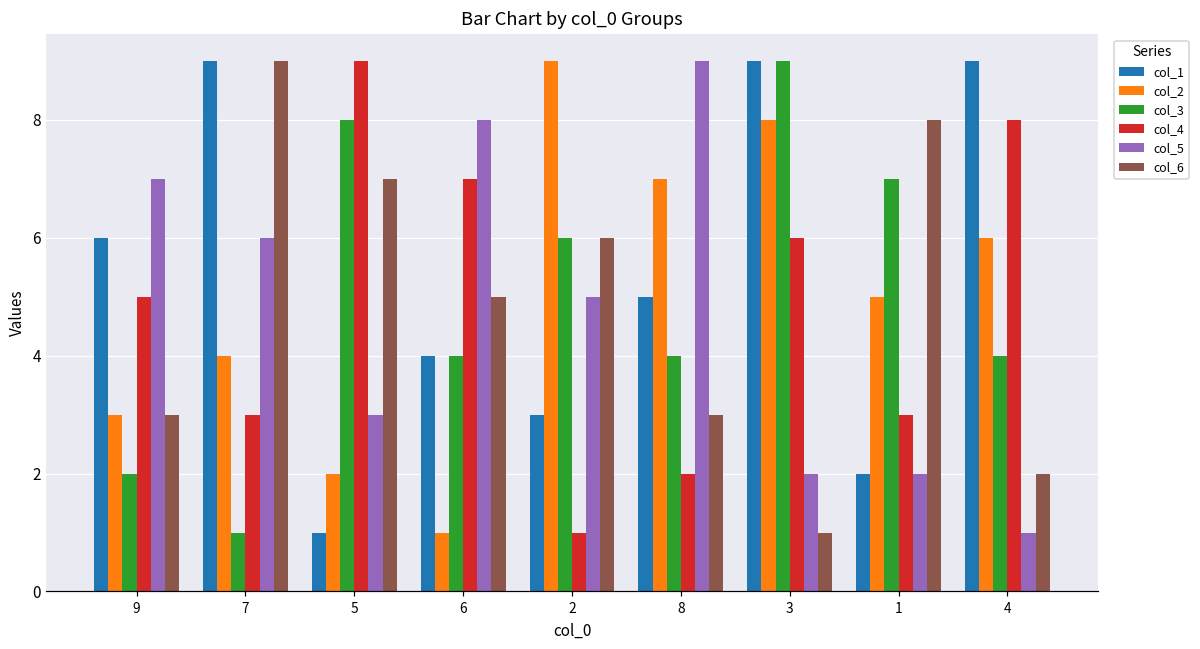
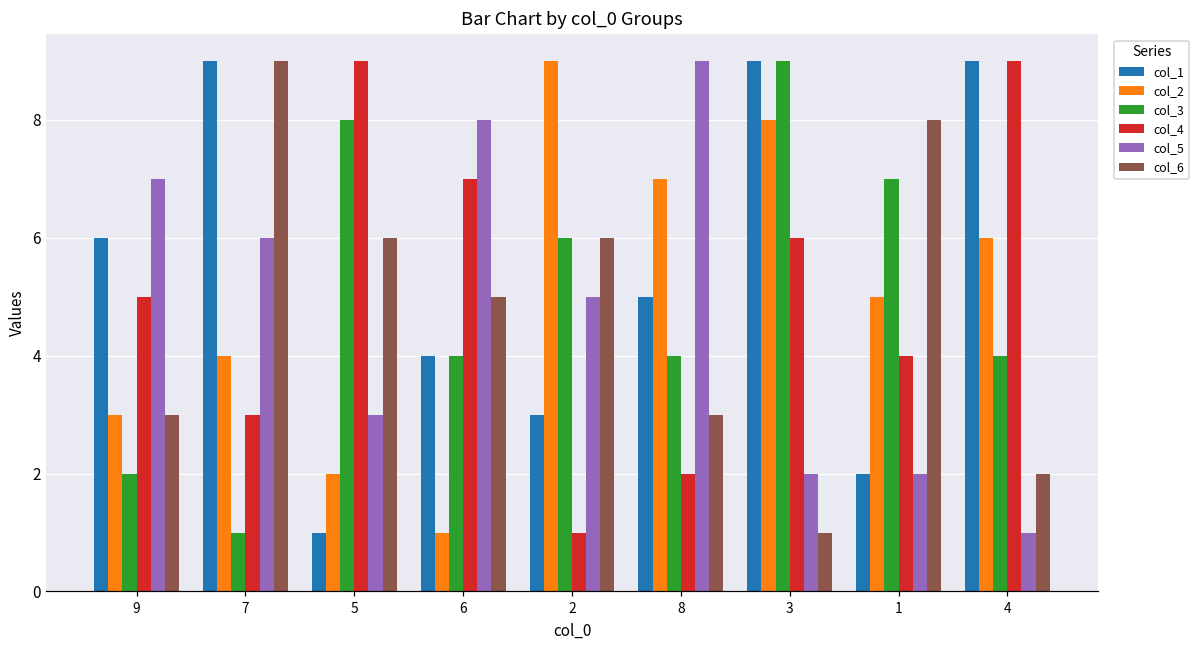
  {
    "col_1": {
      "9": 6,
      "7": 9,
      "5": 1,
      "6": 4,
      "2": 3,
      "8": 5,
      "3": 9,
      "1": 2,
      "4": 9
    },
    "col_2": {
      "9": 3,
      "7": 4,
      "5": 2,
      "6": 1,
      "2": 9,
      "8": 7,
      "3": 8,
      "1": 5,
      "4": 6
    },
    "col_3": {
      "9": 2,
      "7": 1,
      "5": 8,
      "6": 4,
      "2": 6,
      "8": 4,
      "3": 9,
      "1": 7,
      "4": 4
    },
    "col_4": {
      "9": 5,
      "7": 3,
      "5": 9,
      "6": 7,
      "2": 1,
      "8": 2,
      "3": 6,
-     "1": 3,
-     "4": 8
+     "1": 4,
+     "4": 9
    },
    "col_5": {
      "9": 7,
      "7": 6,
      "5": 3,
      "6": 8,
      "2": 5,
      "8": 9,
      "3": 2,
      "1": 2,
      "4": 1
    },
    "col_6": {
      "9": 3,
      "7": 9,
-     "5": 7,
+     "5": 6,
      "6": 5,
      "2": 6,
      "8": 3,
      "3": 1,
      "1": 8,
      "4": 2
    }
  }
